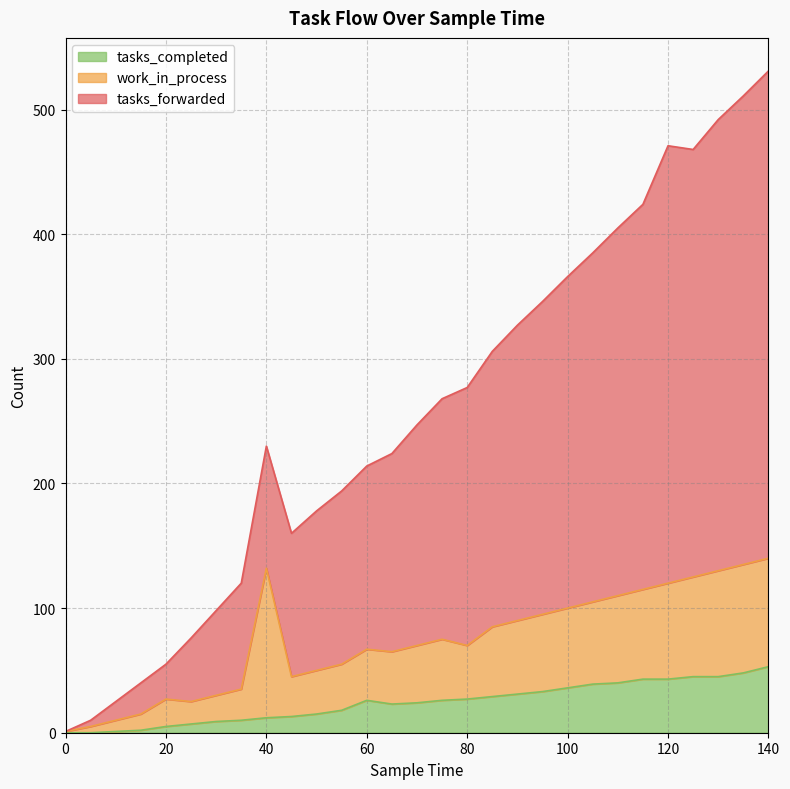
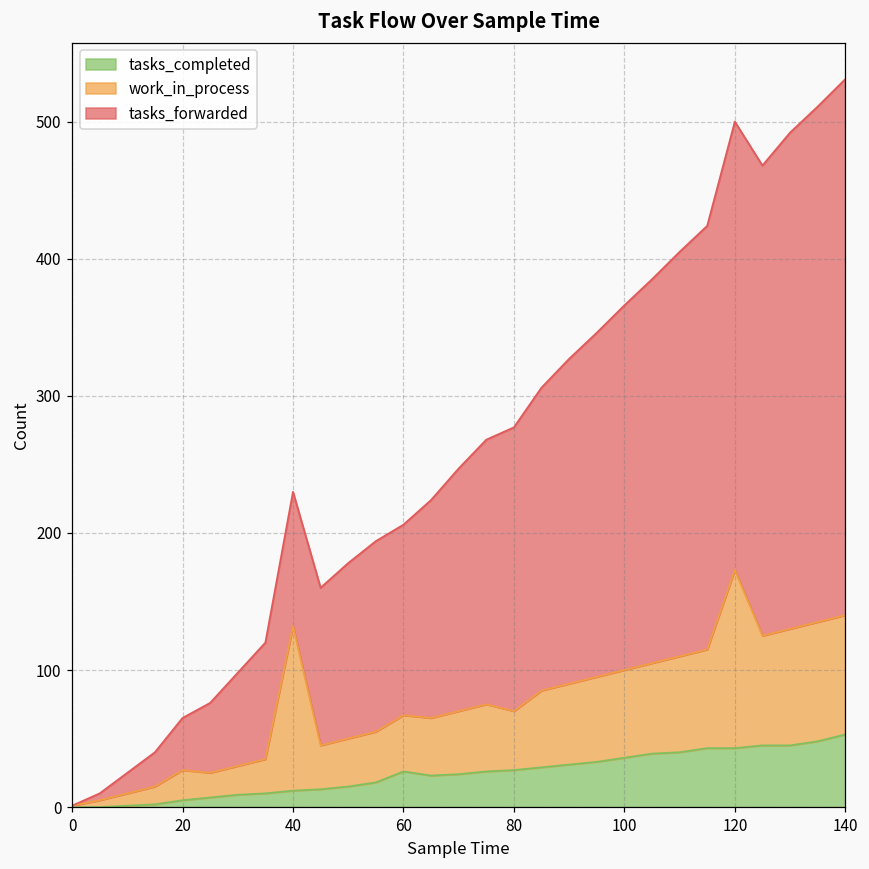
  {
    "tasks_completed": {
      "20": 5,
      "40": 12,
      "60": 26,
      "80": 27,
      "100": 36,
      "120": 43,
      "140": 53
    },
    "work_in_process": {
      "20": 22,
      "40": 120,
      "60": 41,
      "80": 43,
      "100": 64,
-     "120": 77,
+     "120": 130,
      "140": 87
    },
    "tasks_forwarded": {
-     "20": 28,
+     "20": 38,
      "40": 98,
-     "60": 147,
+     "60": 139,
      "80": 207,
      "100": 266,
-     "120": 351,
+     "120": 327,
      "140": 391
    }
  }
